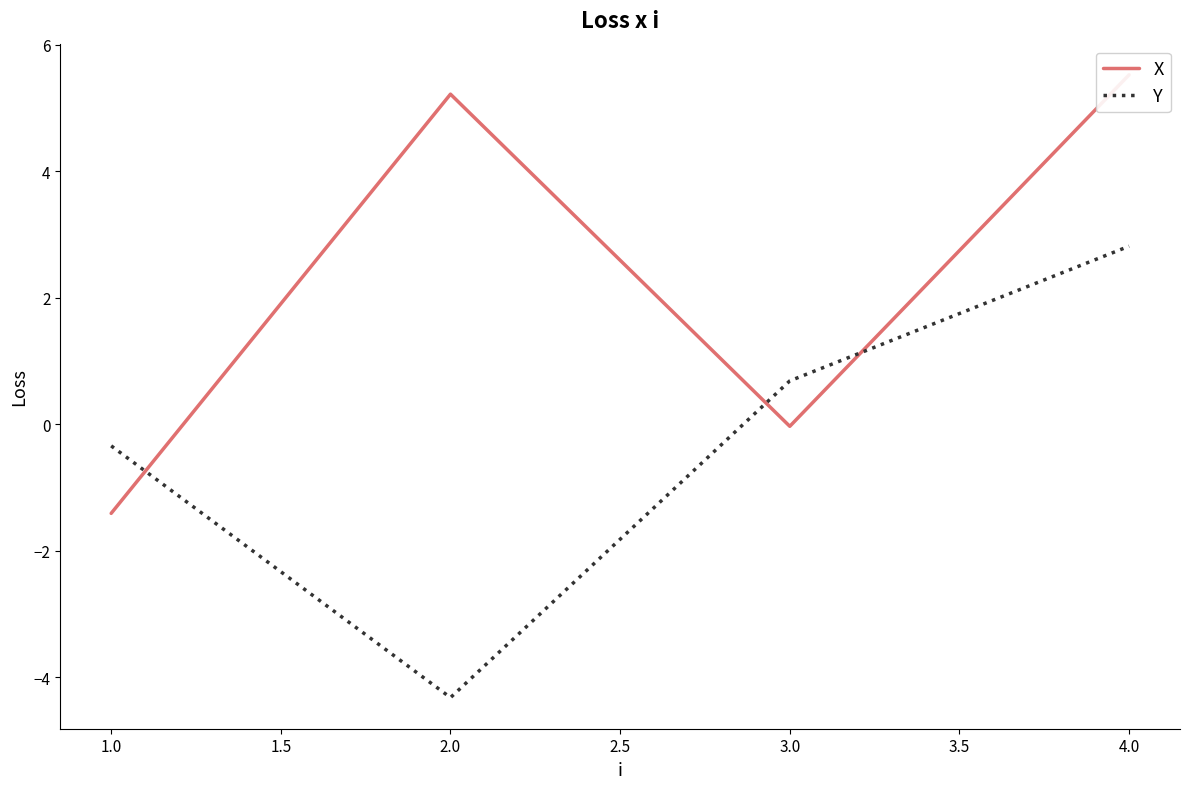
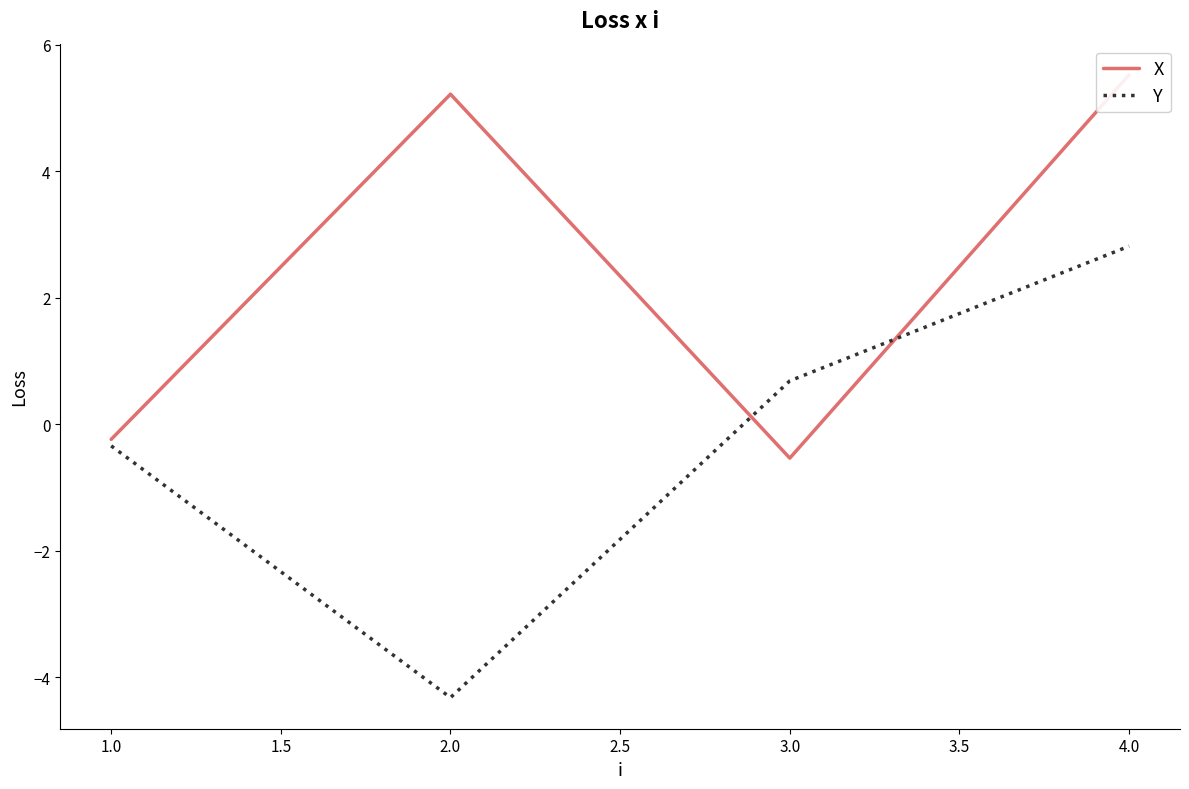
  {
    "X": {
-     "1.0": -1.4,
+     "1.0": -0.2,
      "2.0": 5.2,
-     "3.0": 0.0
+     "3.0": -0.5
    },
    "Y": {
      "1.0": -0.3,
      "2.0": -4.3,
      "3.0": 0.7,
      "4.0": 2.8
    }
  }
